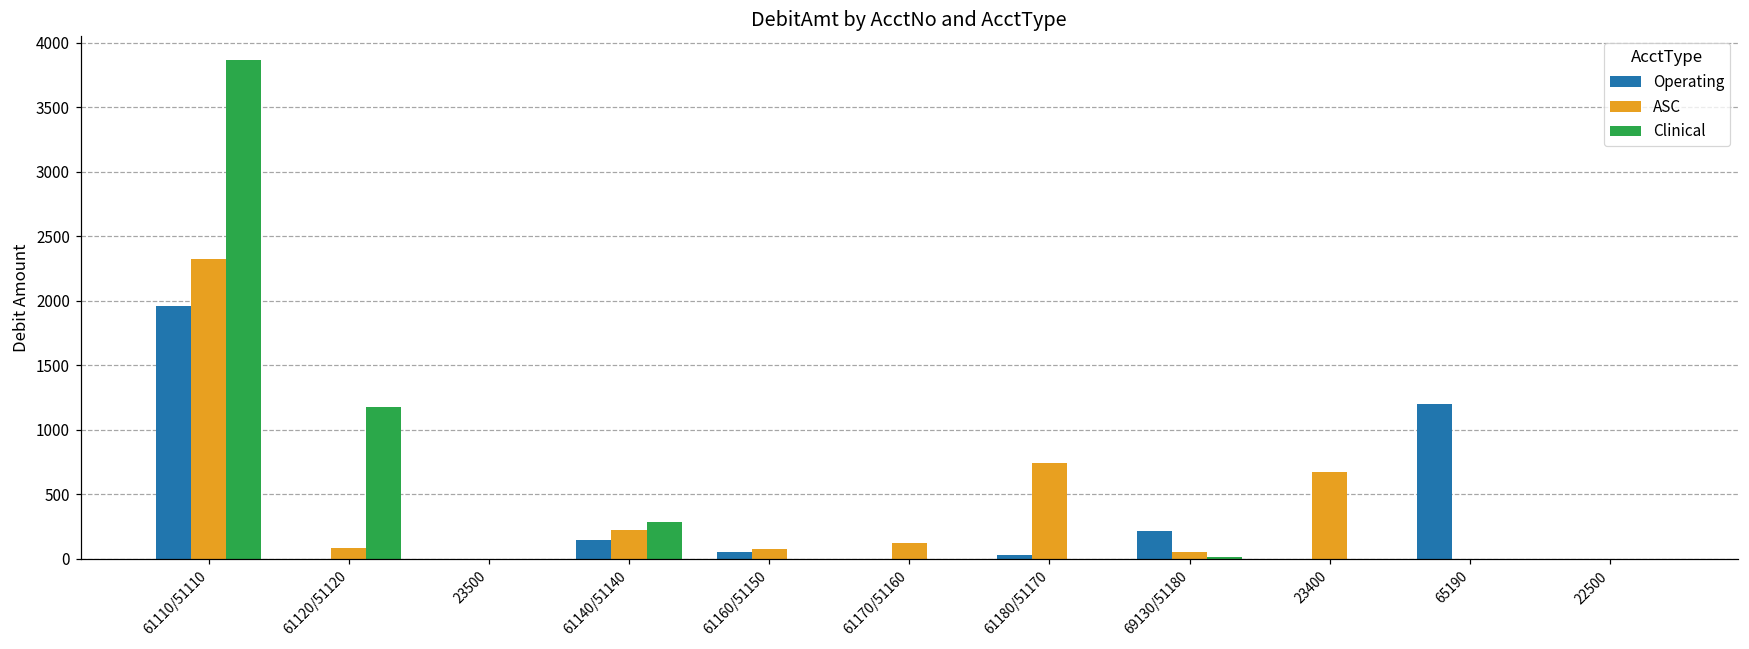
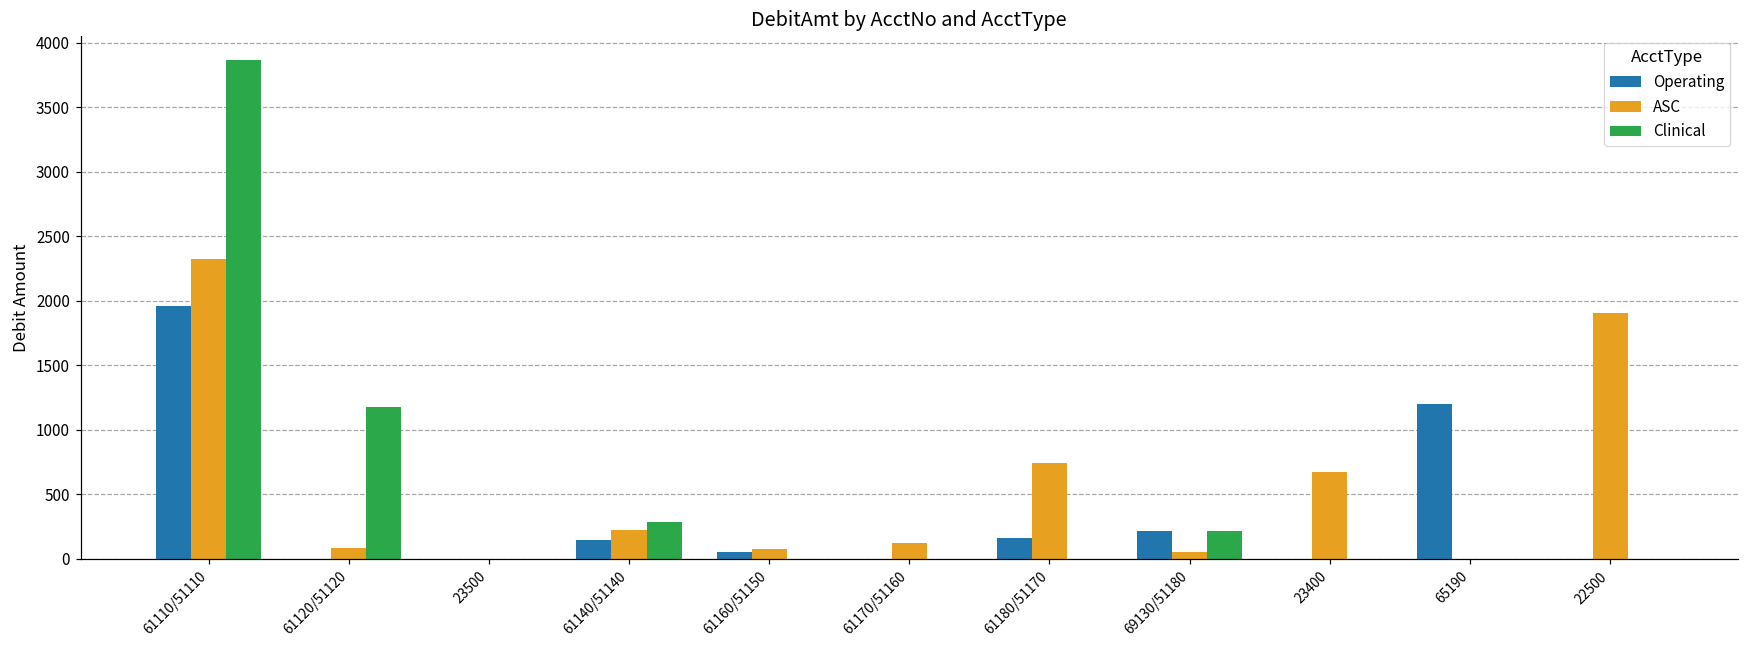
  {
    "Operating": {
      "61110/51110": 1960,
      "61120/51120": 0,
      "23500": 0,
      "61140/51140": 150,
      "61160/51150": 50,
      "61170/51160": 0,
-     "61180/51170": 30,
+     "61180/51170": 160,
      "69130/51180": 220,
      "23400": 0,
      "65190": 1200,
      "22500": 0
    },
    "ASC": {
      "61110/51110": 2320,
      "61120/51120": 80,
      "23500": 0,
      "61140/51140": 220,
      "61160/51150": 80,
      "61170/51160": 120,
      "61180/51170": 750,
      "69130/51180": 50,
      "23400": 670,
      "65190": 0,
-     "22500": 0
+     "22500": 1900
    },
    "Clinical": {
      "61110/51110": 3860,
      "61120/51120": 1180,
      "23500": 0,
      "61140/51140": 290,
      "61160/51150": 0,
      "61170/51160": 0,
      "61180/51170": 0,
-     "69130/51180": 20,
+     "69130/51180": 220,
      "23400": 0,
      "65190": 0,
      "22500": 0
    }
  }
